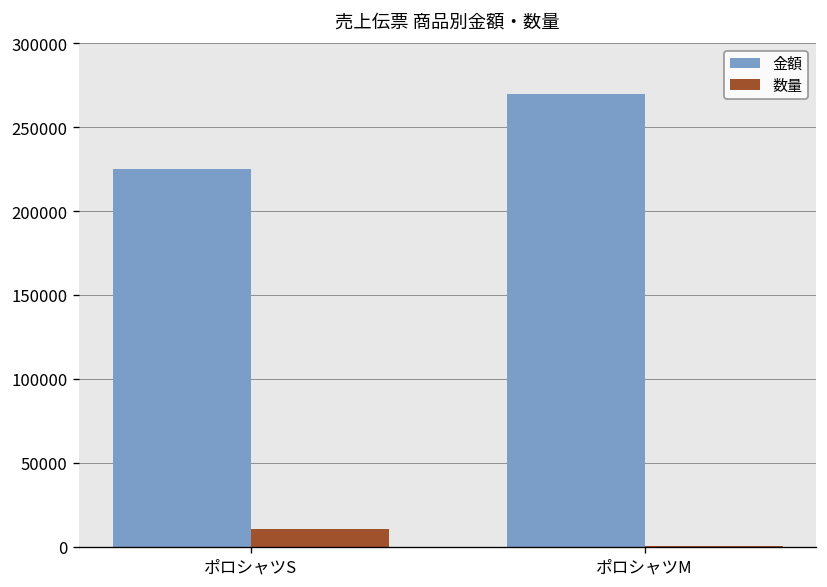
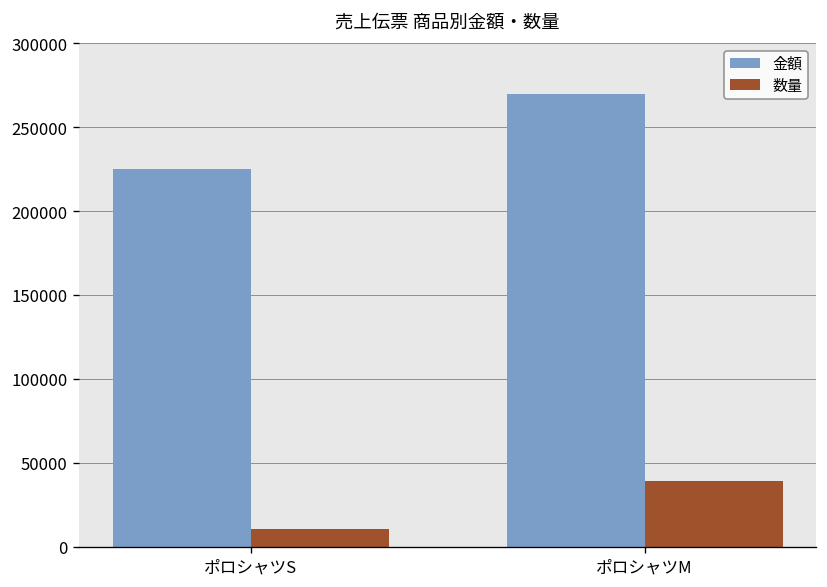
  {
    "金額": {
      "ポロシャツS": 225000,
      "ポロシャツM": 270000
    },
    "数量": {
      "ポロシャツS": 11000,
-     "ポロシャツM": 0
+     "ポロシャツM": 39000
    }
  }
